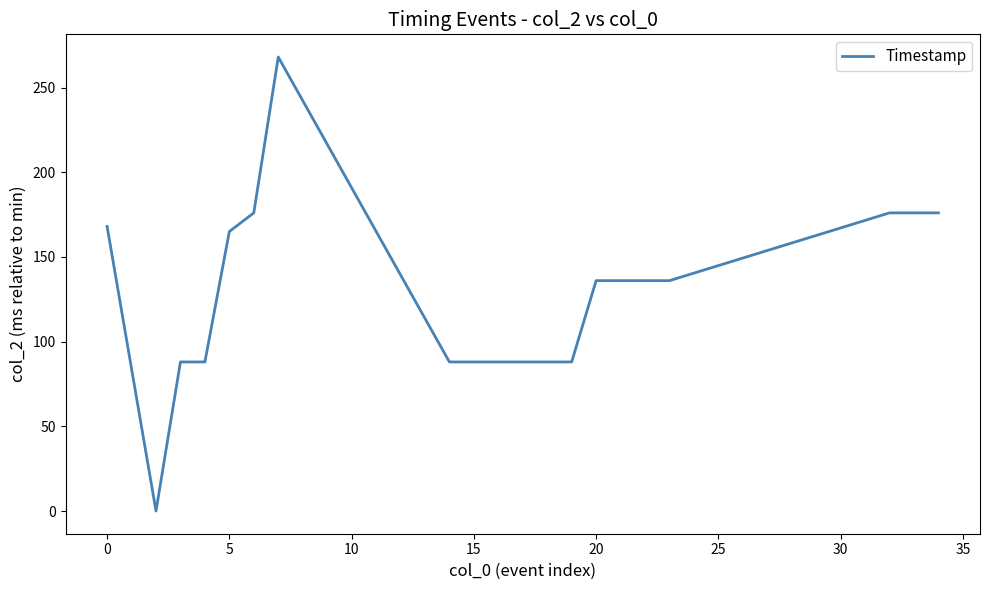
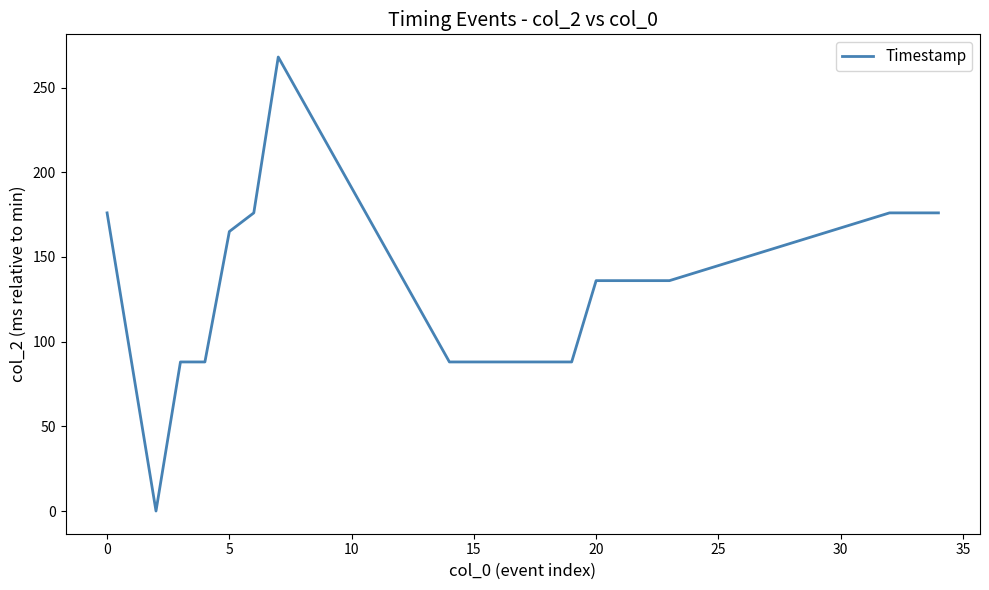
  {
-   "0": 168,
+   "0": 176,
    "5": 165,
    "15": 88,
    "20": 136
  }
